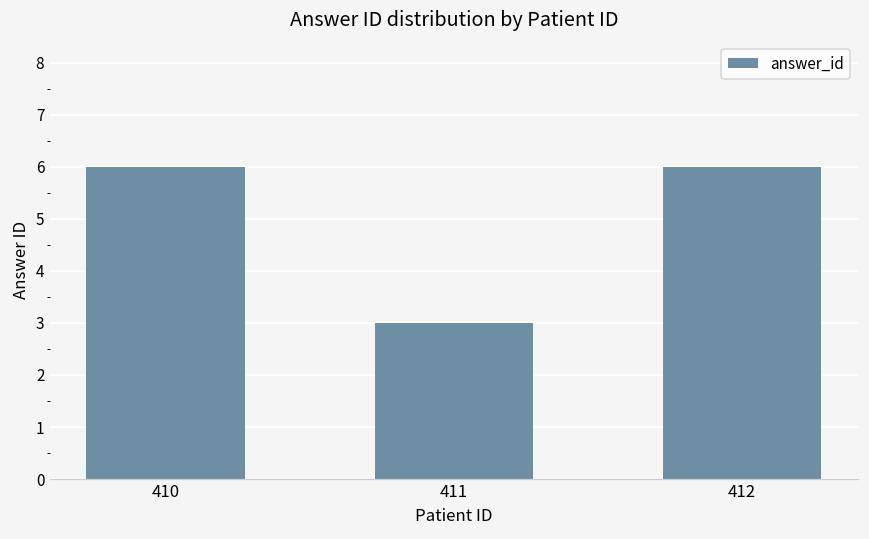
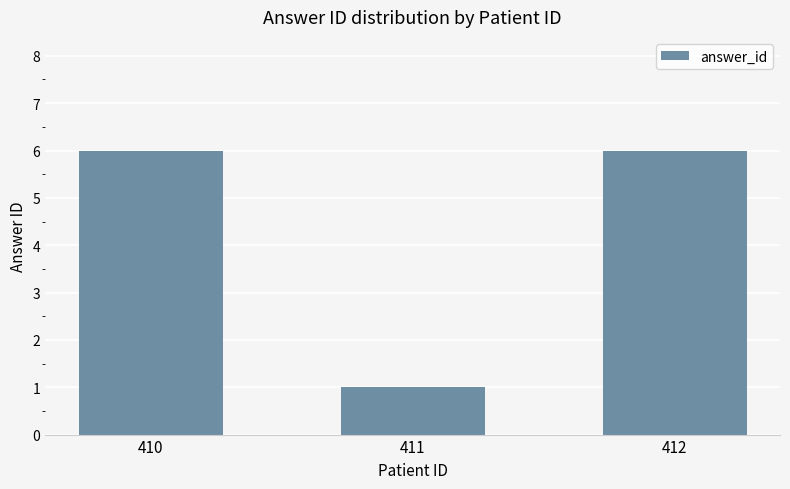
  {
    "410": 6,
-   "411": 3,
+   "411": 1,
    "412": 6
  }
